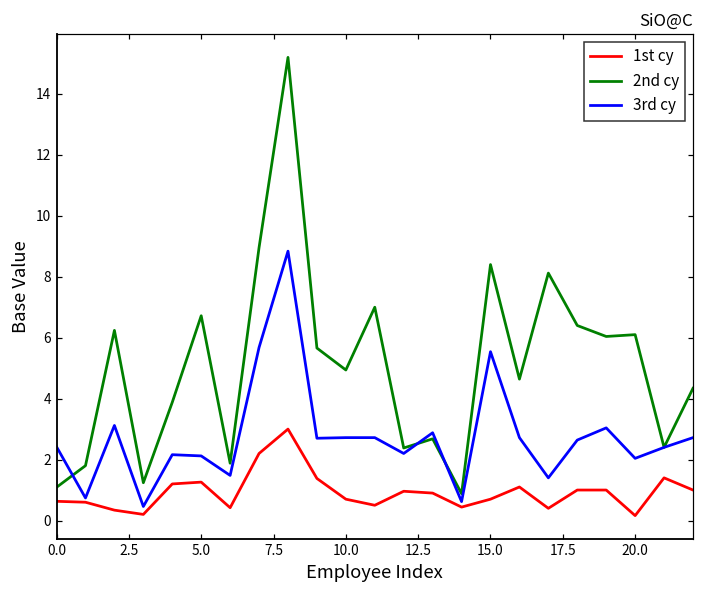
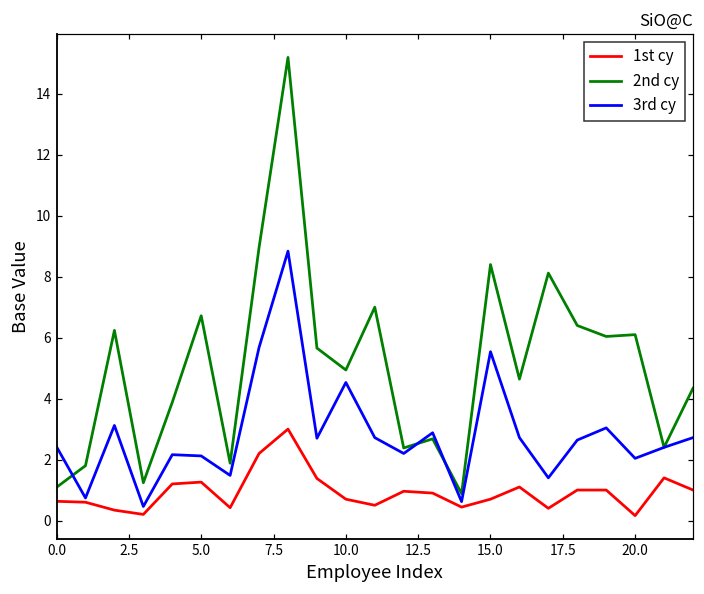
  {
    "1st cy": {
      "0.0": 0.6,
      "5.0": 1.3,
      "10.0": 0.7,
      "15.0": 0.7,
      "20.0": 0.2
    },
    "2nd cy": {
      "0.0": 1.1,
      "5.0": 6.7,
      "10.0": 4.9,
      "15.0": 8.4,
      "20.0": 6.1
    },
    "3rd cy": {
      "0.0": 2.4,
      "5.0": 2.1,
-     "10.0": 2.7,
+     "10.0": 4.5,
      "15.0": 5.5,
      "20.0": 2.0
    }
  }
